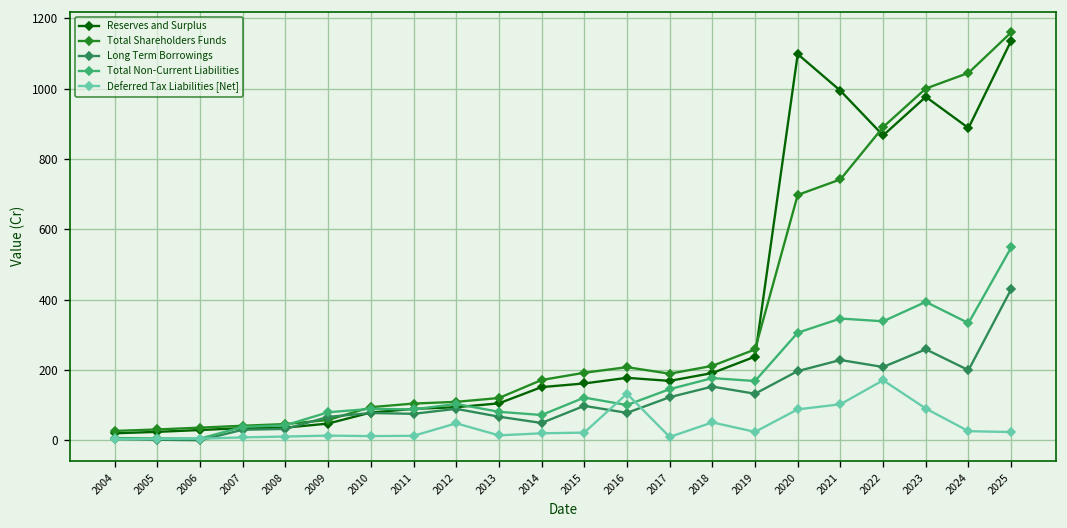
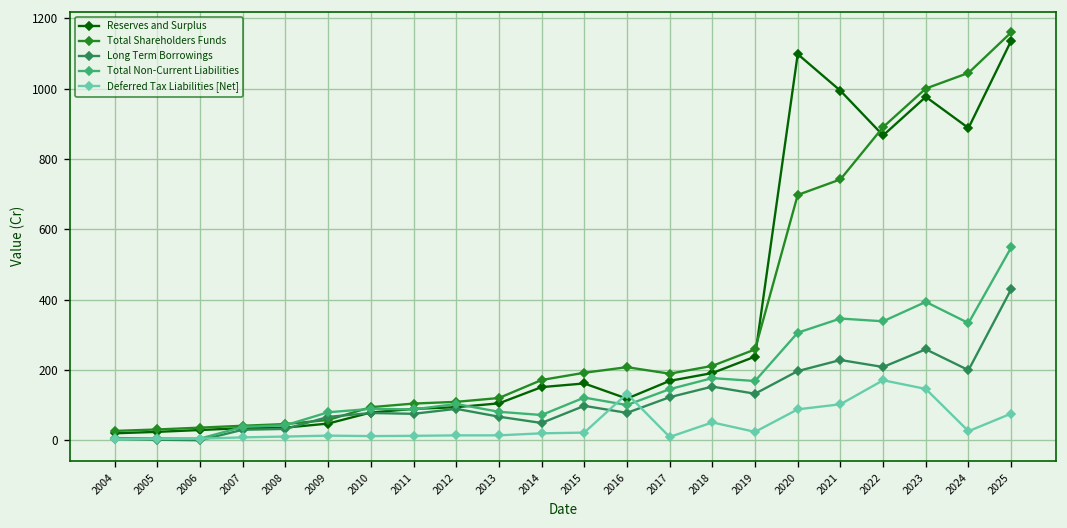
  {
    "Reserves and Surplus": {
      "2009": 50,
      "2013": 100,
      "2014": 150,
      "2015": 160,
-     "2016": 180,
+     "2016": 120,
      "2017": 170,
      "2018": 190,
      "2019": 240,
      "2020": 1100,
      "2021": 990,
      "2022": 870,
      "2023": 980,
      "2024": 890,
      "2025": 1140
    },
    "Deferred Tax Liabilities [Net]": {
      "2007": 10,
      "2008": 10,
      "2009": 10,
      "2010": 10,
      "2011": 10,
-     "2012": 50,
+     "2012": 10,
      "2013": 10,
      "2014": 20,
      "2015": 20,
      "2016": 130,
      "2017": 10,
      "2018": 50,
      "2019": 20,
      "2020": 90,
      "2021": 100,
      "2022": 170,
-     "2023": 90,
+     "2023": 150,
      "2024": 30,
-     "2025": 20
+     "2025": 80
    }
  }
